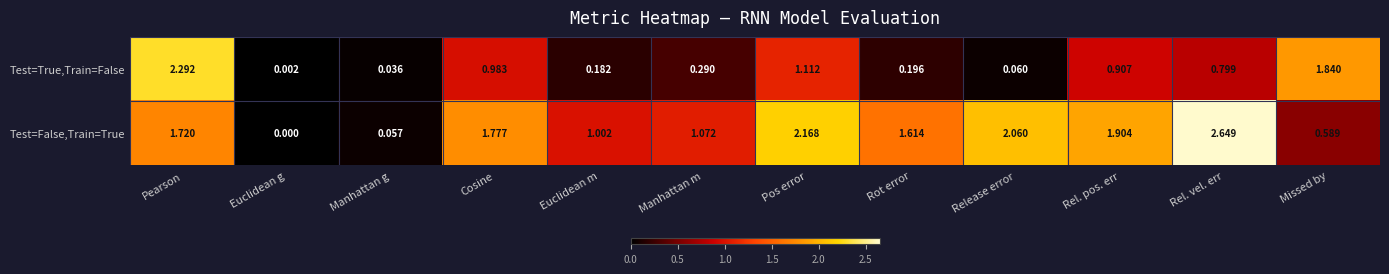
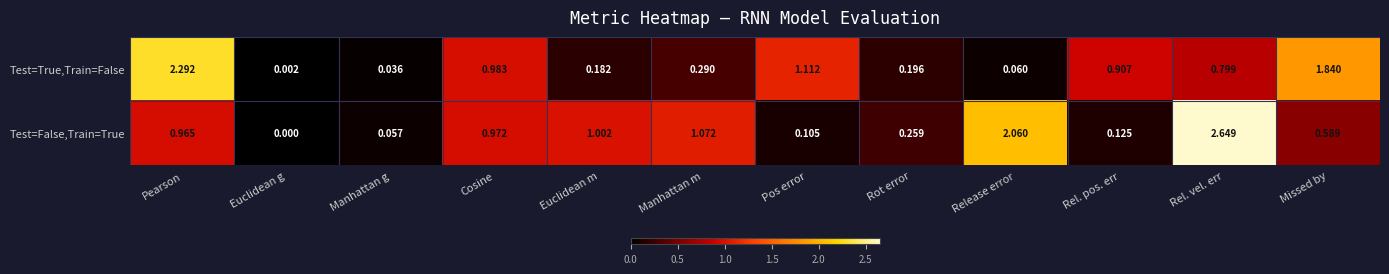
  {
    "Test=True,Train=False": {
      "Pearson": 2.292,
      "Euclidean g": 0.002,
      "Manhattan g": 0.036,
      "Cosine": 0.983,
      "Euclidean m": 0.182,
      "Manhattan m": 0.290,
      "Pos error": 1.112,
      "Rot error": 0.196,
      "Release error": 0.060,
      "Rel. pos. err": 0.907,
      "Rel. vel. err": 0.799,
      "Missed by": 1.840
    },
    "Test=False,Train=True": {
-     "Pearson": 1.720,
+     "Pearson": 0.965,
      "Euclidean g": 0.000,
      "Manhattan g": 0.057,
-     "Cosine": 1.777,
+     "Cosine": 0.972,
      "Euclidean m": 1.002,
      "Manhattan m": 1.072,
-     "Pos error": 2.168,
-     "Rot error": 1.614,
+     "Pos error": 0.105,
+     "Rot error": 0.259,
      "Release error": 2.060,
-     "Rel. pos. err": 1.904,
+     "Rel. pos. err": 0.125,
      "Rel. vel. err": 2.649,
      "Missed by": 0.589
    }
  }
